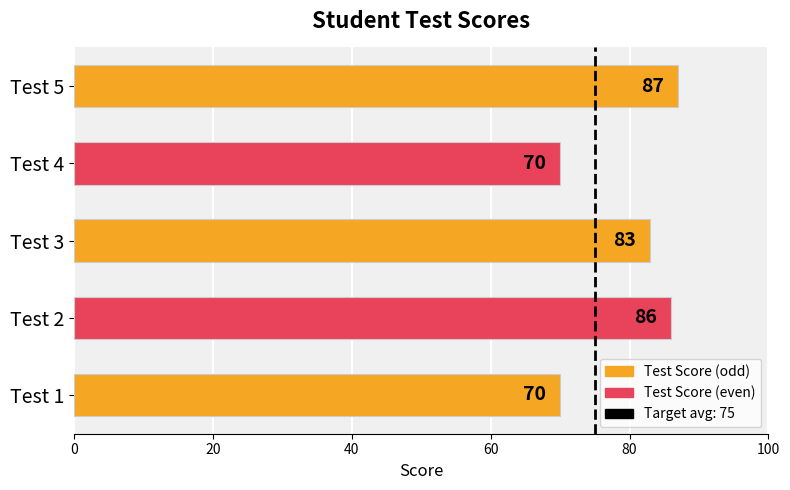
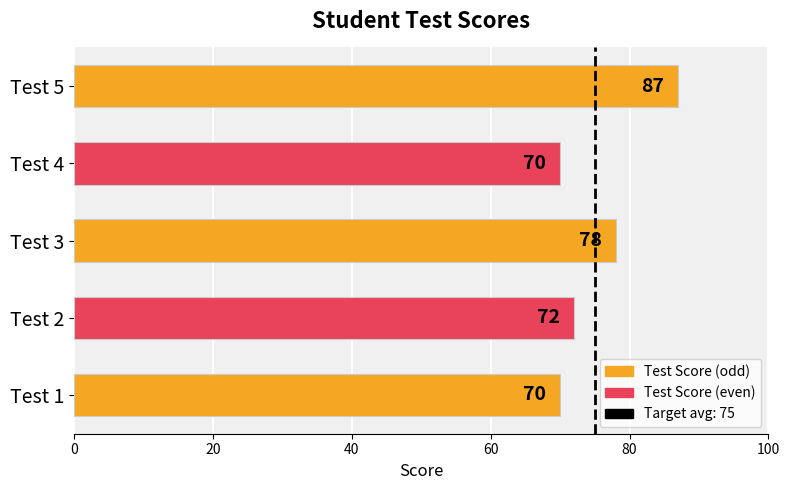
  {
    "Test 5": 87,
    "Test 4": 70,
-   "Test 3": 83,
-   "Test 2": 86,
+   "Test 3": 78,
+   "Test 2": 72,
    "Test 1": 70
  }
